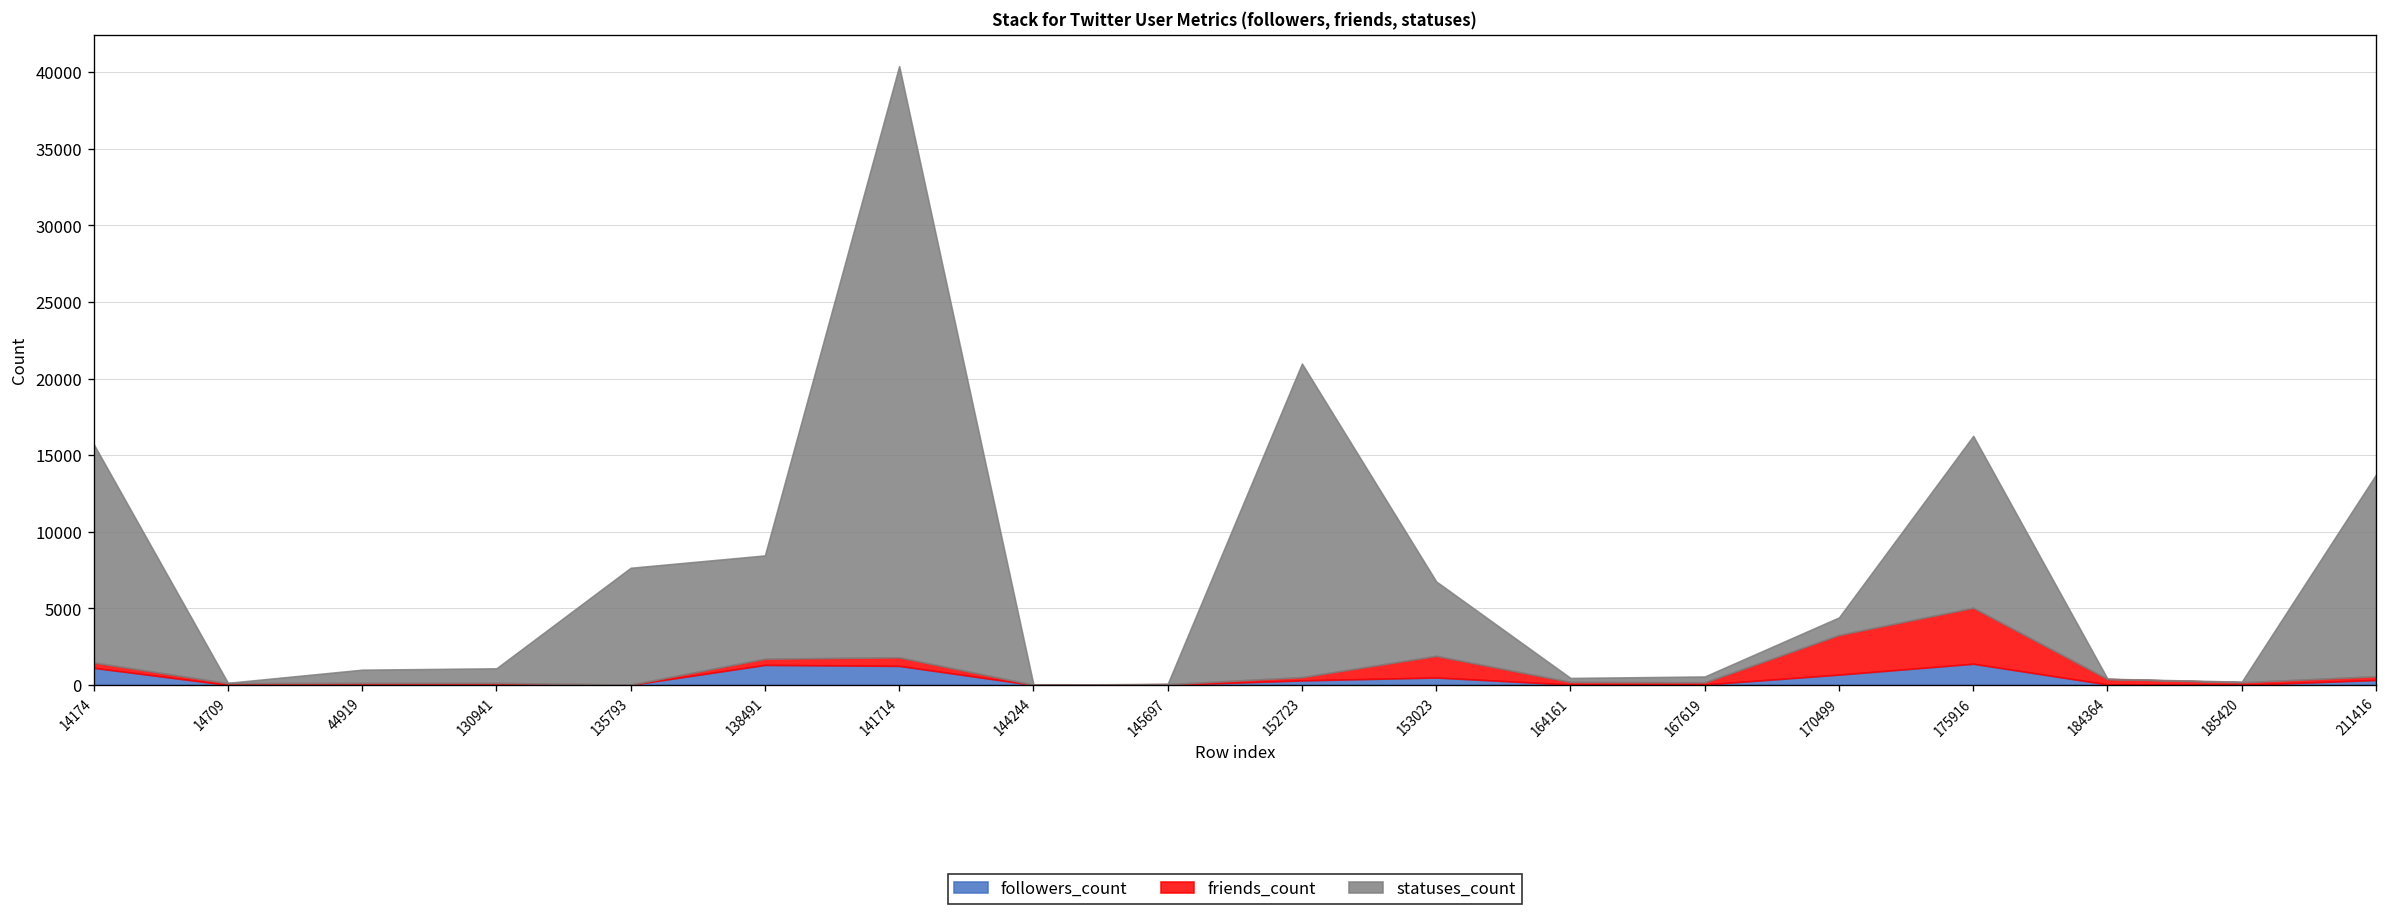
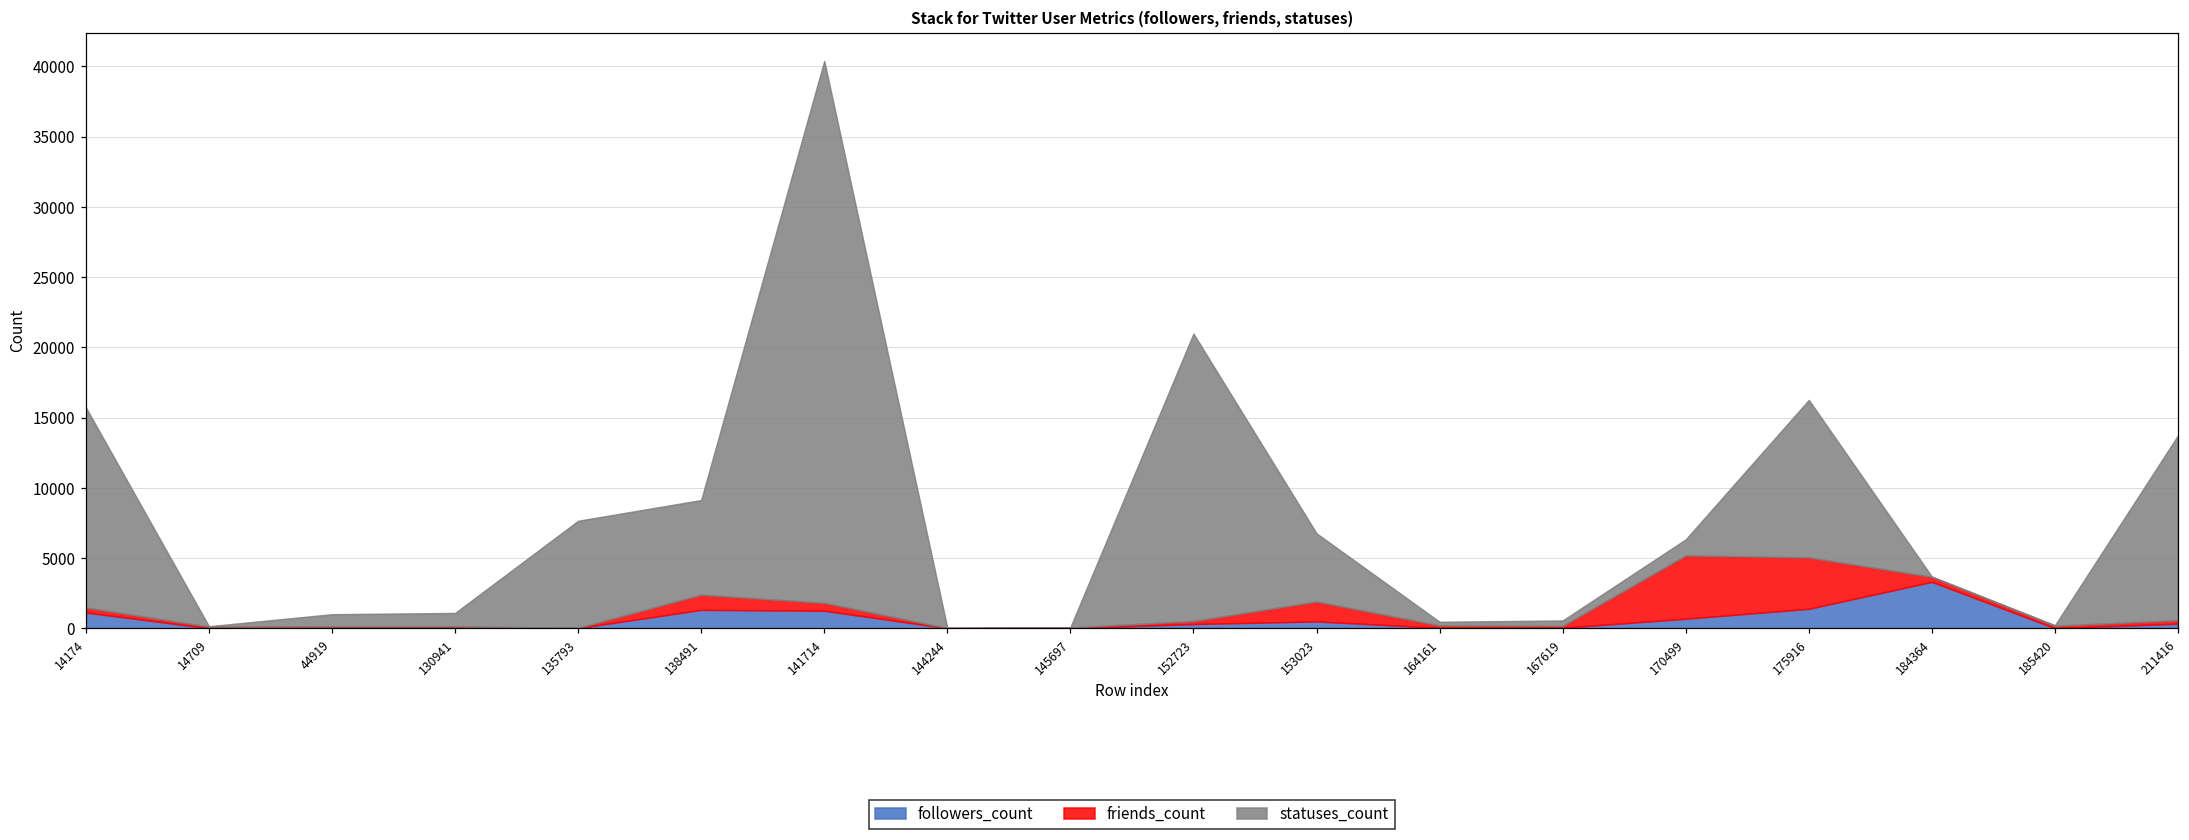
  {
    "followers_count": {
      "14174": 1100,
      "138491": 1300,
      "141714": 1200,
      "152723": 300,
      "153023": 500,
      "170499": 700,
      "175916": 1400,
-     "184364": 0,
+     "184364": 3300,
      "211416": 300
    },
    "friends_count": {
      "14174": 300,
-     "138491": 400,
+     "138491": 1100,
      "141714": 600,
      "152723": 200,
      "153023": 1400,
-     "170499": 2600,
+     "170499": 4500,
      "175916": 3700,
      "211416": 200
    },
    "statuses_count": {
      "14174": 14300,
      "44919": 900,
      "130941": 1000,
      "135793": 7600,
      "138491": 6700,
      "141714": 38600,
      "152723": 20500,
      "153023": 4900,
      "164161": 300,
      "167619": 400,
      "170499": 1100,
      "175916": 11200,
      "211416": 13200
    }
  }
